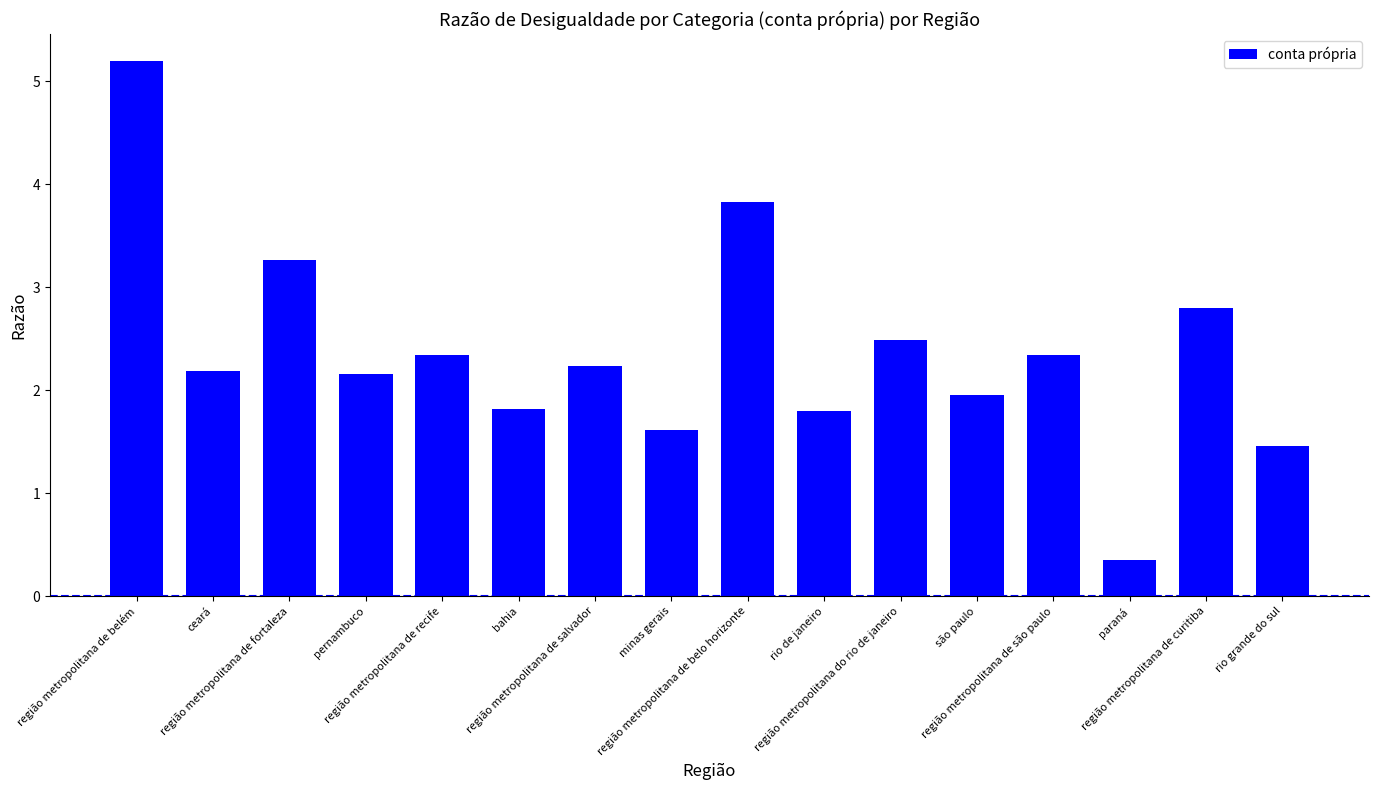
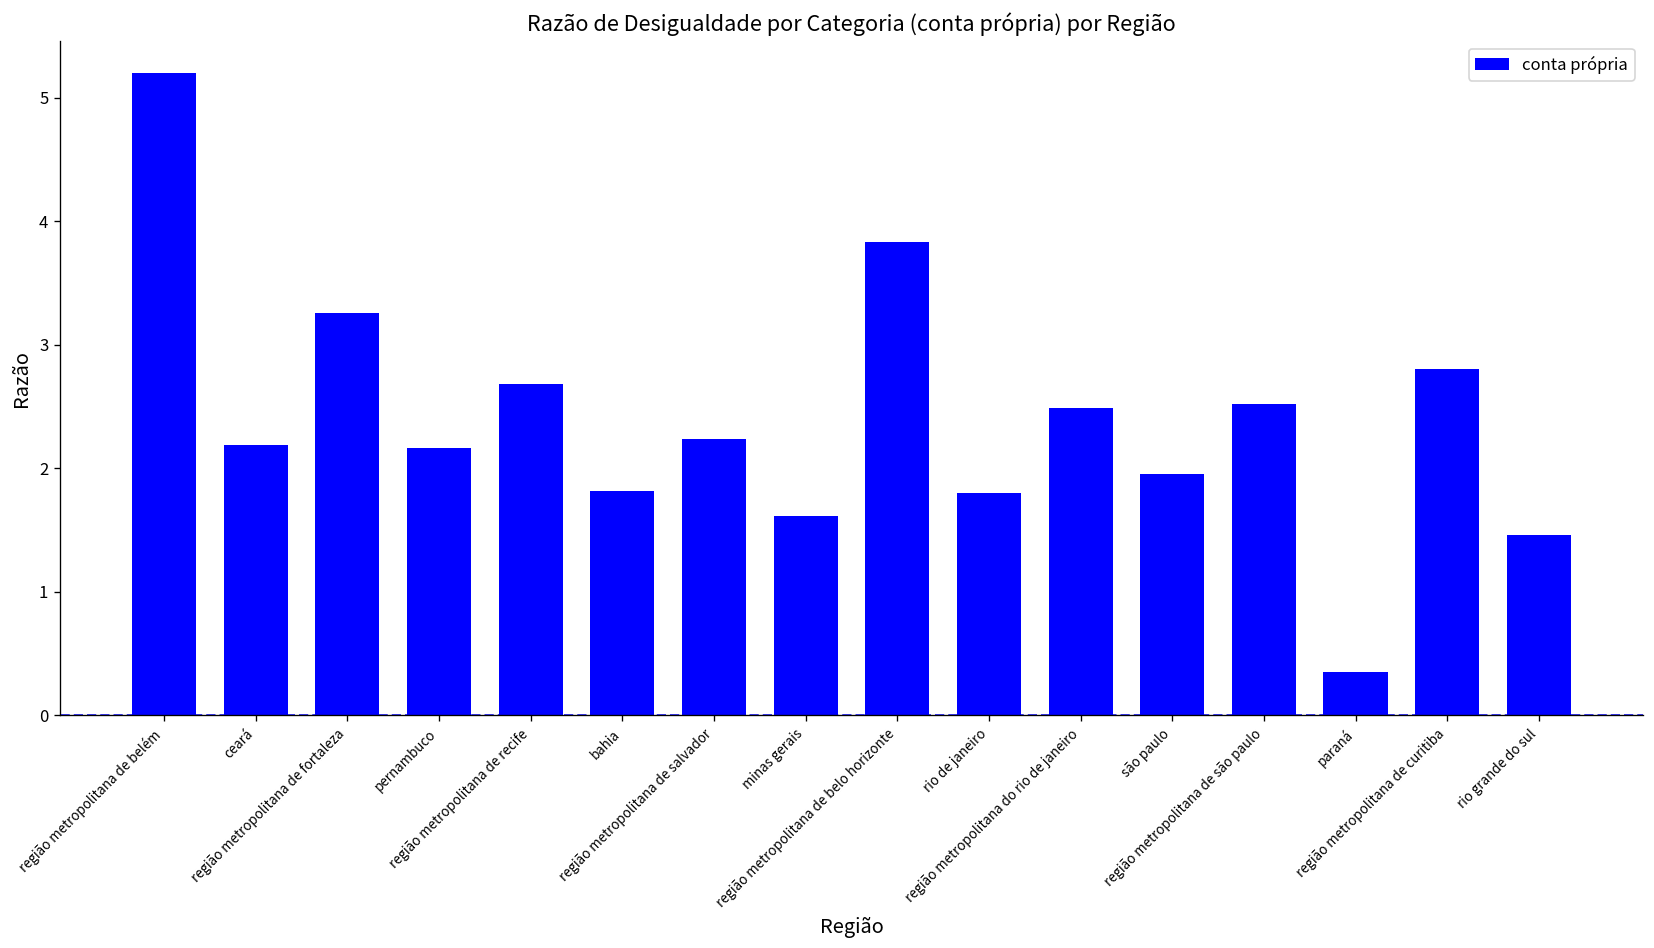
  {
    "região metropolitana de belém": 5.20,
    "ceará": 2.19,
    "região metropolitana de fortaleza": 3.26,
    "pernambuco": 2.16,
-   "região metropolitana de recife": 2.34,
+   "região metropolitana de recife": 2.68,
    "bahia": 1.82,
    "região metropolitana de salvador": 2.24,
    "minas gerais": 1.61,
    "região metropolitana de belo horizonte": 3.83,
    "rio de janeiro": 1.80,
    "região metropolitana do rio de janeiro": 2.49,
    "são paulo": 1.95,
-   "região metropolitana de são paulo": 2.34,
+   "região metropolitana de são paulo": 2.52,
    "paraná": 0.35,
    "região metropolitana de curitiba": 2.80,
    "rio grande do sul": 1.46
  }
